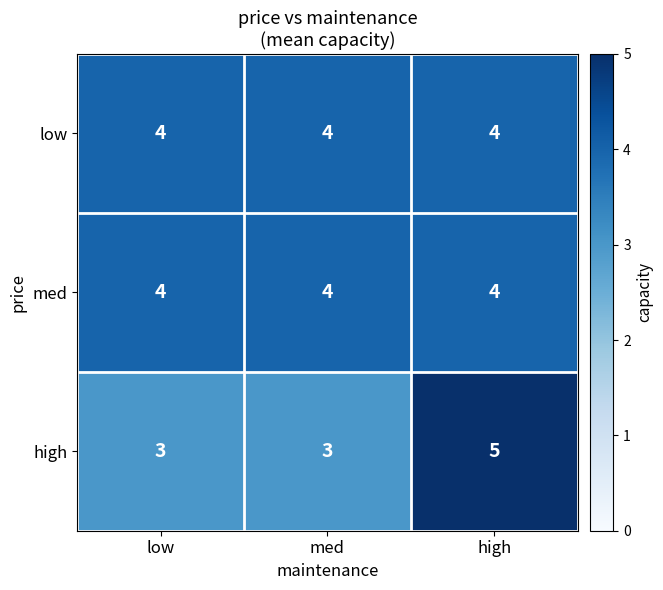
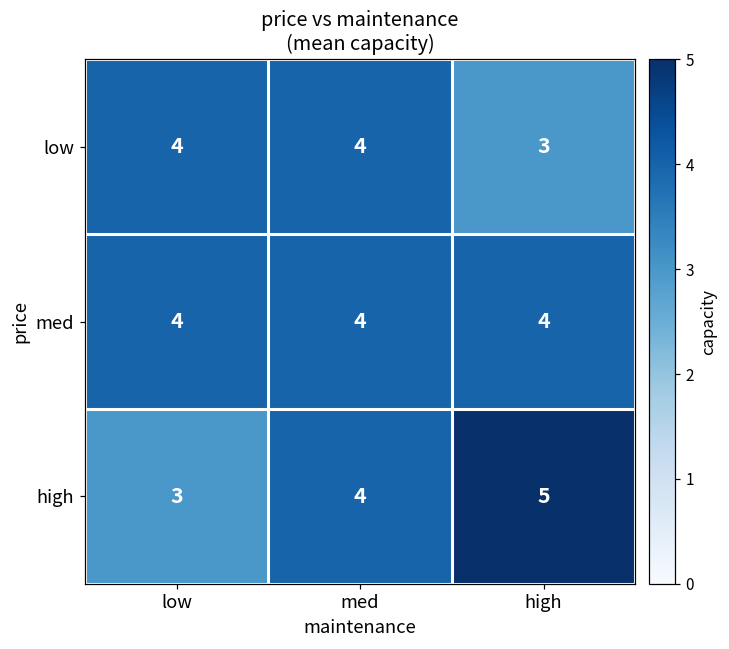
  {
    "low": {
      "low": 4,
      "med": 4,
-     "high": 4
+     "high": 3
    },
    "med": {
      "low": 4,
      "med": 4,
      "high": 4
    },
    "high": {
      "low": 3,
-     "med": 3,
+     "med": 4,
      "high": 5
    }
  }
